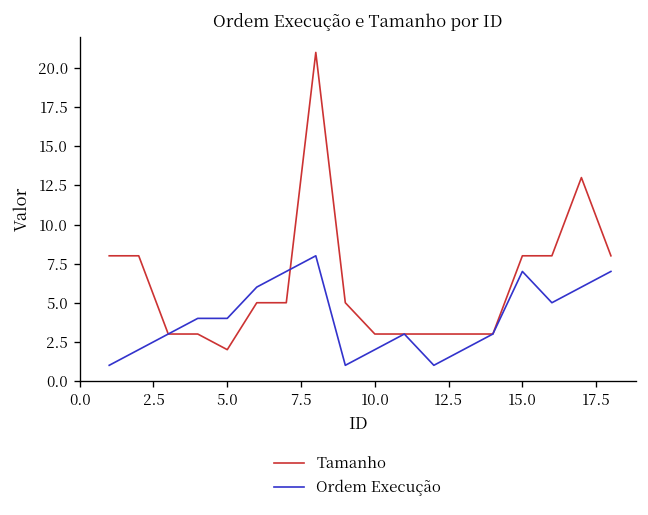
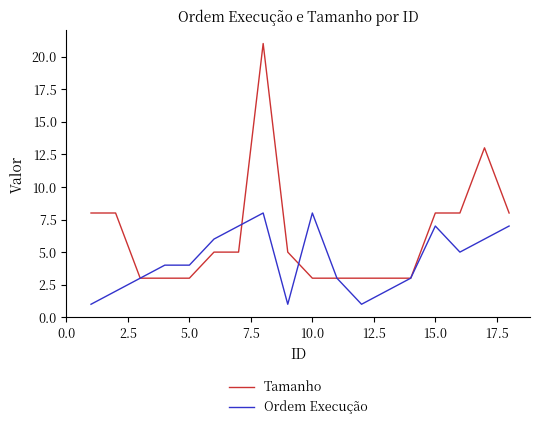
  {
    "Tamanho": {
-     "5.0": 2,
+     "5.0": 3,
      "10.0": 3,
      "15.0": 8
    },
    "Ordem Execução": {
      "5.0": 4,
-     "10.0": 2,
+     "10.0": 8,
      "15.0": 7
    }
  }
